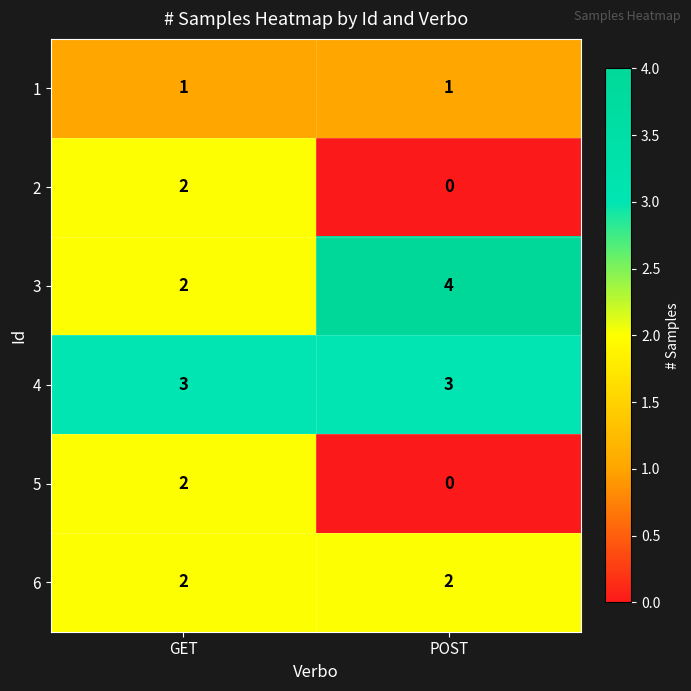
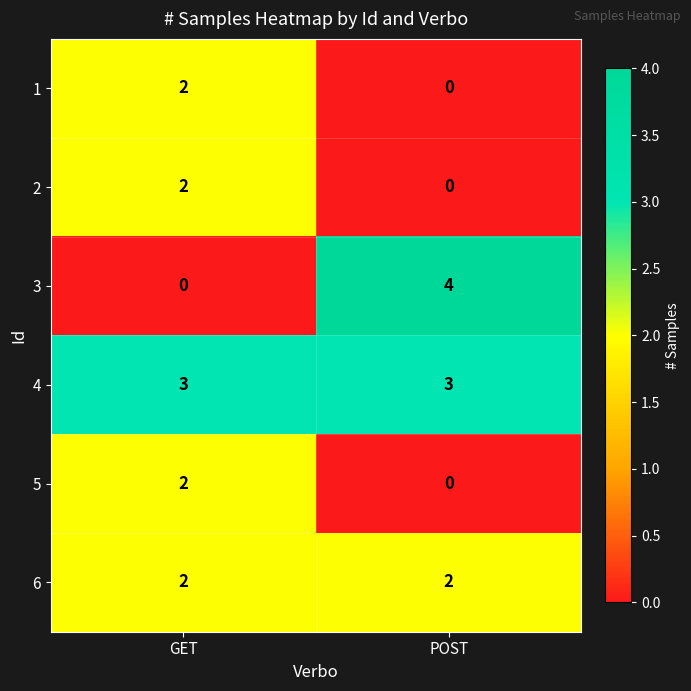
  {
    "1": {
-     "GET": 1,
-     "POST": 1
+     "GET": 2,
+     "POST": 0
    },
    "2": {
      "GET": 2,
      "POST": 0
    },
    "3": {
-     "GET": 2,
+     "GET": 0,
      "POST": 4
    },
    "4": {
      "GET": 3,
      "POST": 3
    },
    "5": {
      "GET": 2,
      "POST": 0
    },
    "6": {
      "GET": 2,
      "POST": 2
    }
  }
